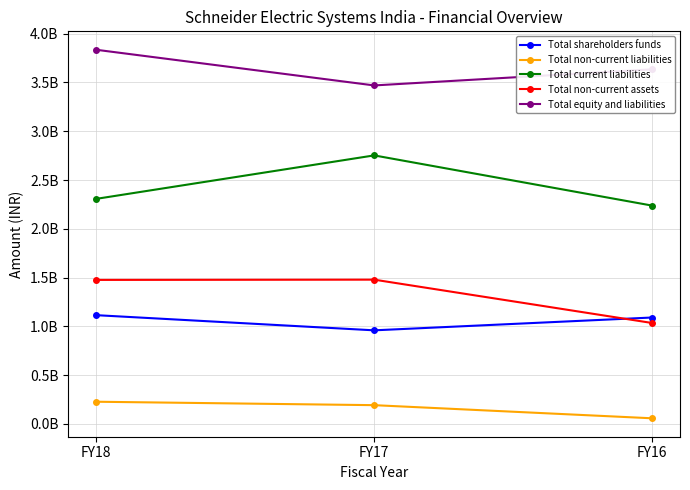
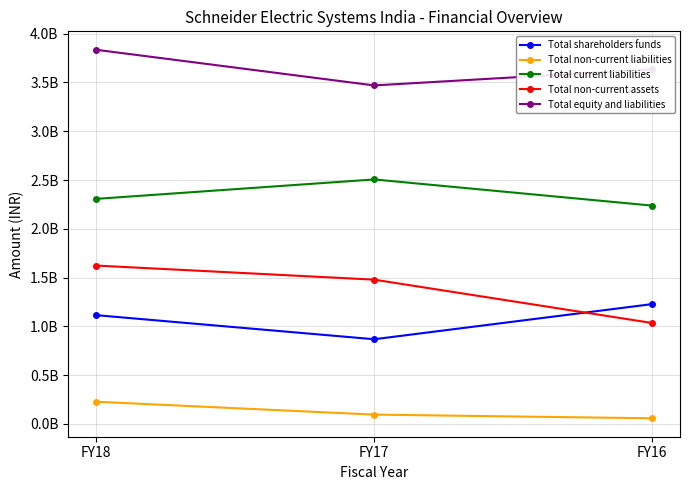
  {
    "Total shareholders funds": {
      "FY18": 1100000000,
-     "FY17": 1000000000,
-     "FY16": 1100000000
+     "FY17": 900000000,
+     "FY16": 1200000000
    },
    "Total non-current liabilities": {
      "FY18": 200000000,
-     "FY17": 200000000,
+     "FY17": 100000000,
      "FY16": 100000000
    },
    "Total current liabilities": {
      "FY18": 2300000000,
-     "FY17": 2800000000,
+     "FY17": 2500000000,
      "FY16": 2200000000
    },
    "Total non-current assets": {
-     "FY18": 1500000000,
+     "FY18": 1600000000,
      "FY17": 1500000000,
      "FY16": 1000000000
    },
    "Total equity and liabilities": {
      "FY18": 3800000000,
      "FY17": 3500000000
    }
  }
